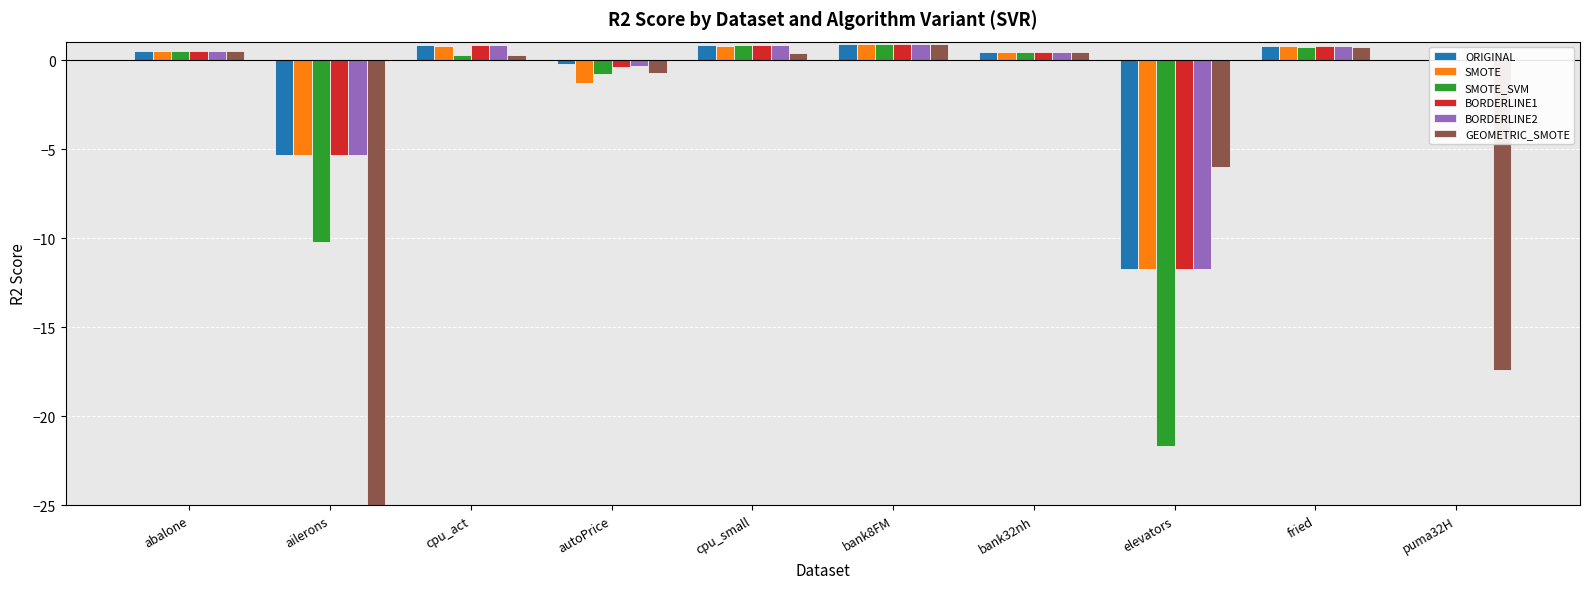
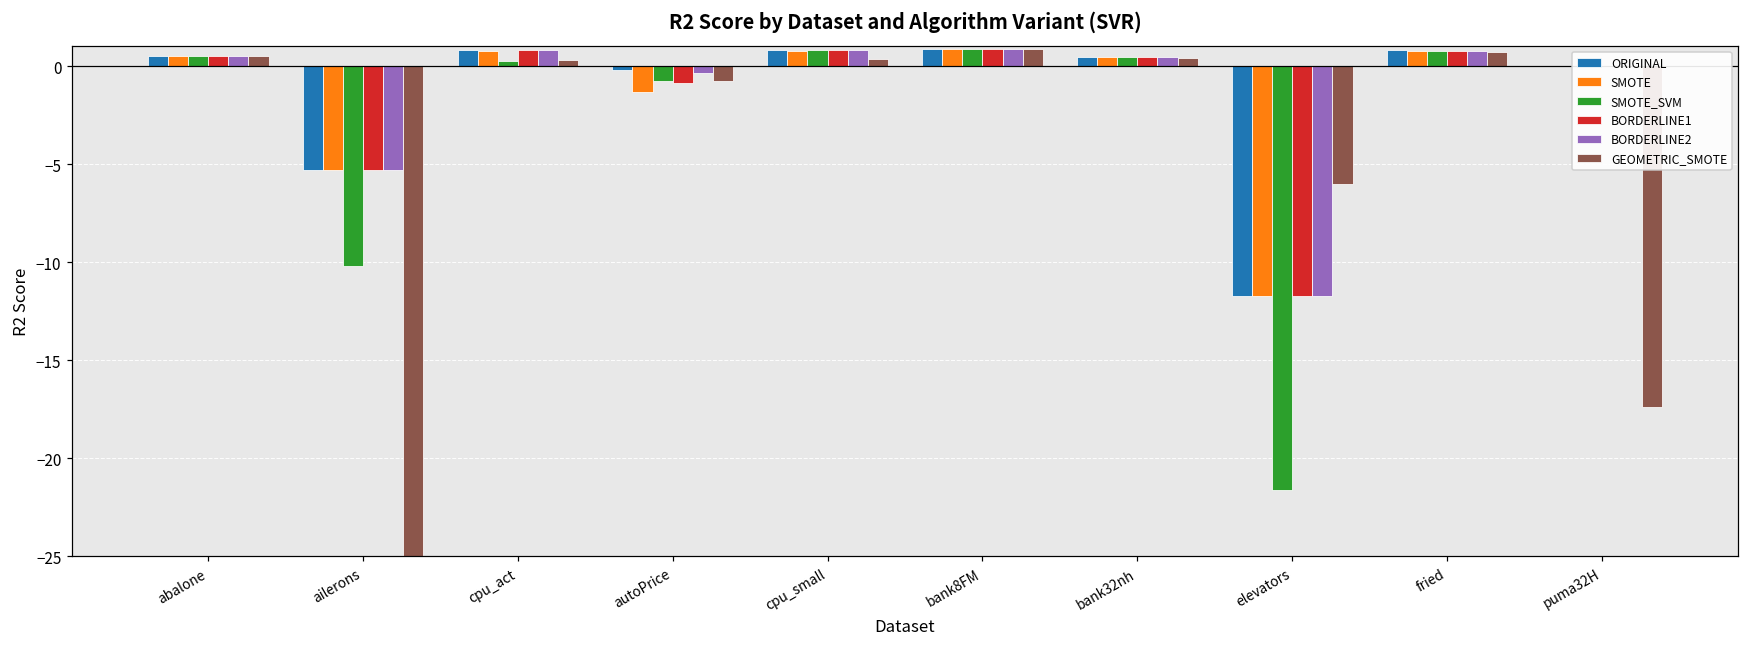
  {
    "ORIGINAL": {
      "abalone": 0.5,
      "ailerons": -5.3,
      "cpu_act": 0.8,
      "autoPrice": -0.2,
      "cpu_small": 0.8,
      "bank8FM": 0.9,
      "bank32nh": 0.5,
      "elevators": -11.7,
      "fried": 0.8
    },
    "SMOTE": {
      "abalone": 0.5,
      "ailerons": -5.3,
      "cpu_act": 0.8,
      "autoPrice": -1.3,
      "cpu_small": 0.8,
      "bank8FM": 0.9,
      "bank32nh": 0.5,
      "elevators": -11.7,
      "fried": 0.8
    },
    "SMOTE_SVM": {
      "abalone": 0.5,
      "ailerons": -10.2,
      "cpu_act": 0.3,
      "autoPrice": -0.8,
      "cpu_small": 0.8,
      "bank8FM": 0.9,
      "bank32nh": 0.5,
      "elevators": -21.6,
      "fried": 0.8
    },
    "BORDERLINE1": {
      "abalone": 0.5,
      "ailerons": -5.3,
      "cpu_act": 0.8,
-     "autoPrice": -0.3,
+     "autoPrice": -0.8,
      "cpu_small": 0.8,
      "bank8FM": 0.9,
      "bank32nh": 0.5,
      "elevators": -11.7,
      "fried": 0.8
    },
    "BORDERLINE2": {
      "abalone": 0.5,
      "ailerons": -5.3,
      "cpu_act": 0.8,
      "autoPrice": -0.3,
      "cpu_small": 0.8,
      "bank8FM": 0.9,
      "bank32nh": 0.5,
      "elevators": -11.7,
      "fried": 0.8
    },
    "GEOMETRIC_SMOTE": {
      "abalone": 0.5,
      "cpu_act": 0.3,
      "autoPrice": -0.7,
      "cpu_small": 0.4,
      "bank8FM": 0.9,
      "bank32nh": 0.4,
      "elevators": -6.0,
      "fried": 0.7,
      "puma32H": -17.4
    }
  }
